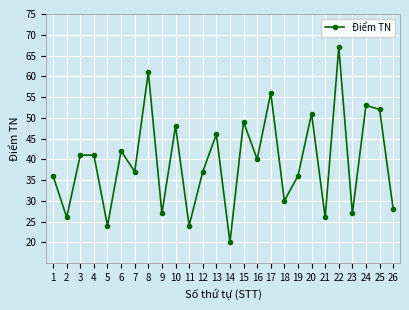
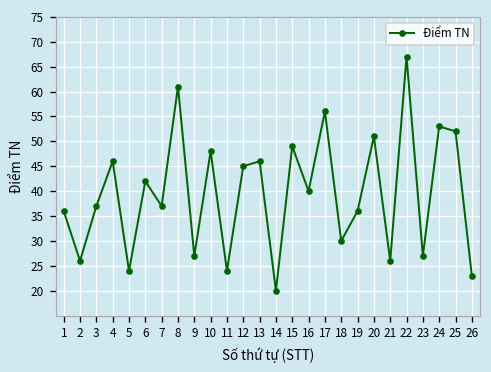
  {
    "1": 36,
    "2": 26,
-   "3": 41,
-   "4": 41,
+   "3": 37,
+   "4": 46,
    "5": 24,
    "6": 42,
    "7": 37,
    "8": 61,
    "9": 27,
    "10": 48,
    "11": 24,
-   "12": 37,
+   "12": 45,
    "13": 46,
    "14": 20,
    "15": 49,
    "16": 40,
    "17": 56,
    "18": 30,
    "19": 36,
    "20": 51,
    "21": 26,
    "22": 67,
    "23": 27,
    "24": 53,
    "25": 52,
-   "26": 28
+   "26": 23
  }
